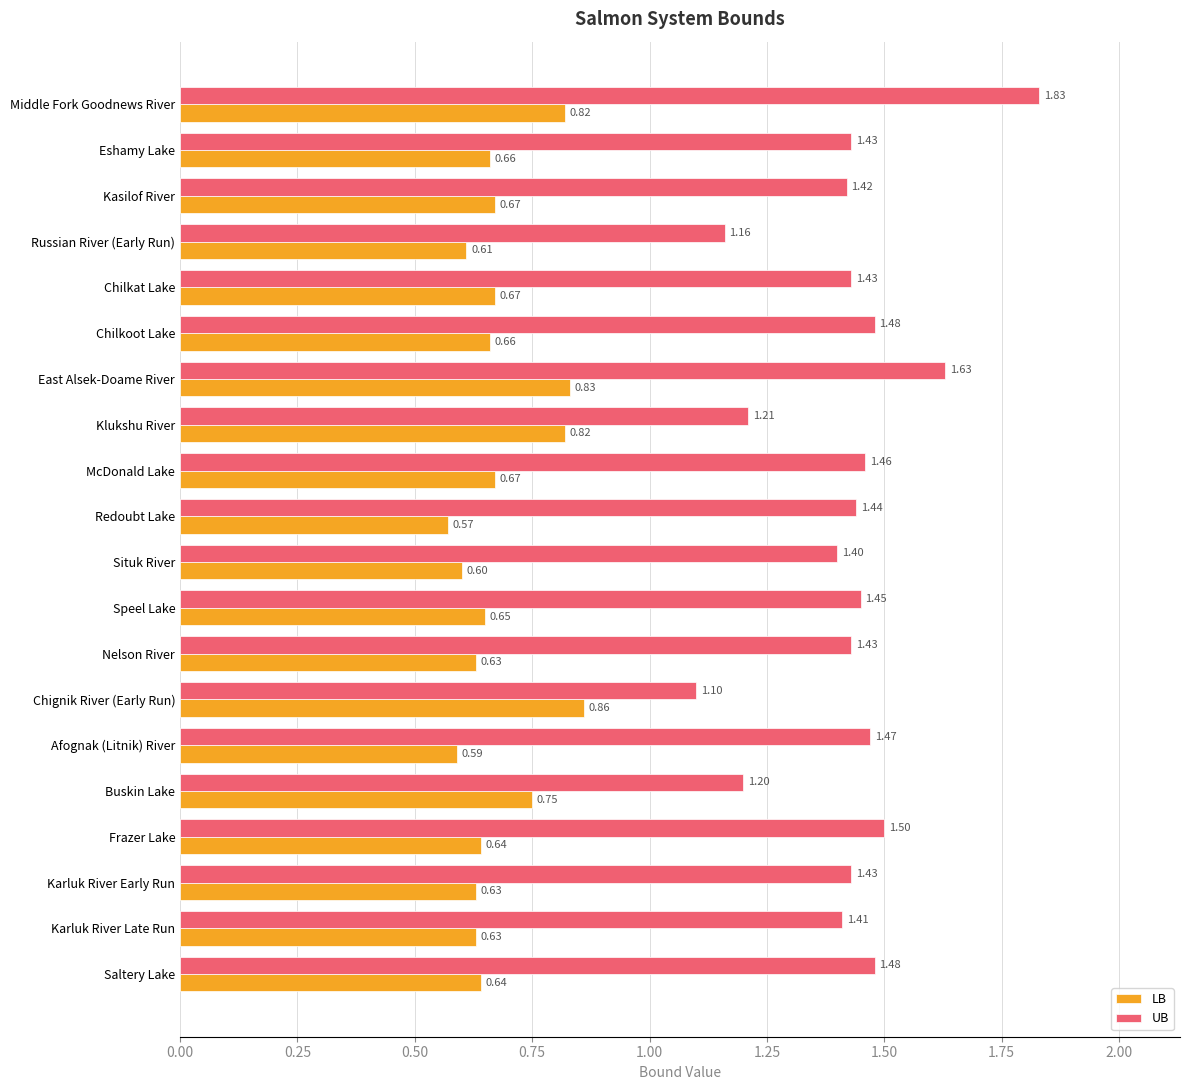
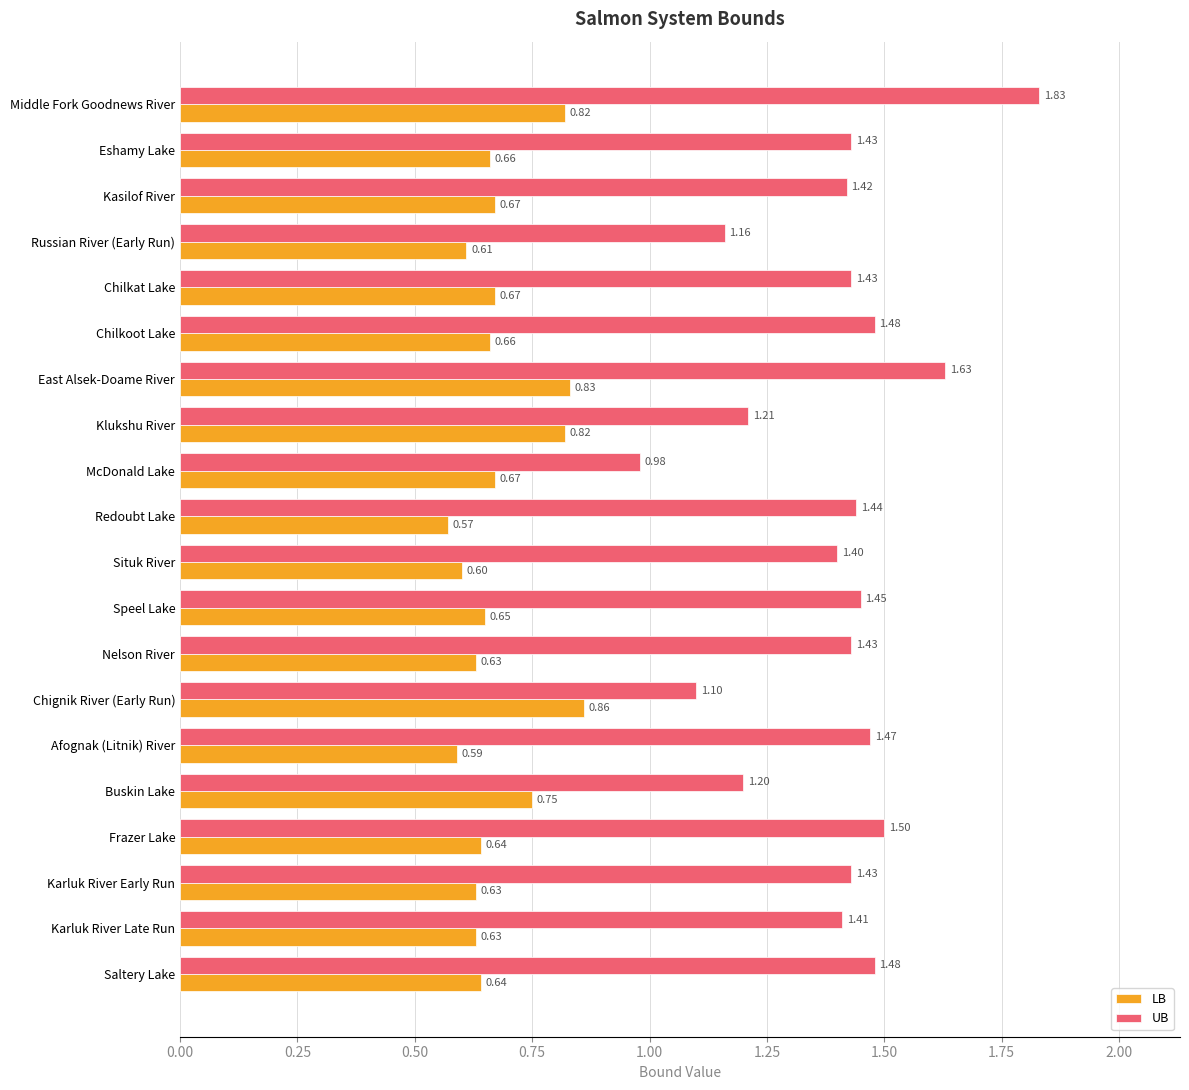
  {
    "LB": {
      "Middle Fork Goodnews River": 0.82,
      "Eshamy Lake": 0.66,
      "Kasilof River": 0.67,
      "Russian River (Early Run)": 0.61,
      "Chilkat Lake": 0.67,
      "Chilkoot Lake": 0.66,
      "East Alsek-Doame River": 0.83,
      "Klukshu River": 0.82,
      "McDonald Lake": 0.67,
      "Redoubt Lake": 0.57,
      "Situk River": 0.60,
      "Speel Lake": 0.65,
      "Nelson River": 0.63,
      "Chignik River (Early Run)": 0.86,
      "Afognak (Litnik) River": 0.59,
      "Buskin Lake": 0.75,
      "Frazer Lake": 0.64,
      "Karluk River Early Run": 0.63,
      "Karluk River Late Run": 0.63,
      "Saltery Lake": 0.64
    },
    "UB": {
      "Middle Fork Goodnews River": 1.83,
      "Eshamy Lake": 1.43,
      "Kasilof River": 1.42,
      "Russian River (Early Run)": 1.16,
      "Chilkat Lake": 1.43,
      "Chilkoot Lake": 1.48,
      "East Alsek-Doame River": 1.63,
      "Klukshu River": 1.21,
-     "McDonald Lake": 1.46,
+     "McDonald Lake": 0.98,
      "Redoubt Lake": 1.44,
      "Situk River": 1.40,
      "Speel Lake": 1.45,
      "Nelson River": 1.43,
      "Chignik River (Early Run)": 1.10,
      "Afognak (Litnik) River": 1.47,
      "Buskin Lake": 1.20,
      "Frazer Lake": 1.50,
      "Karluk River Early Run": 1.43,
      "Karluk River Late Run": 1.41,
      "Saltery Lake": 1.48
    }
  }
